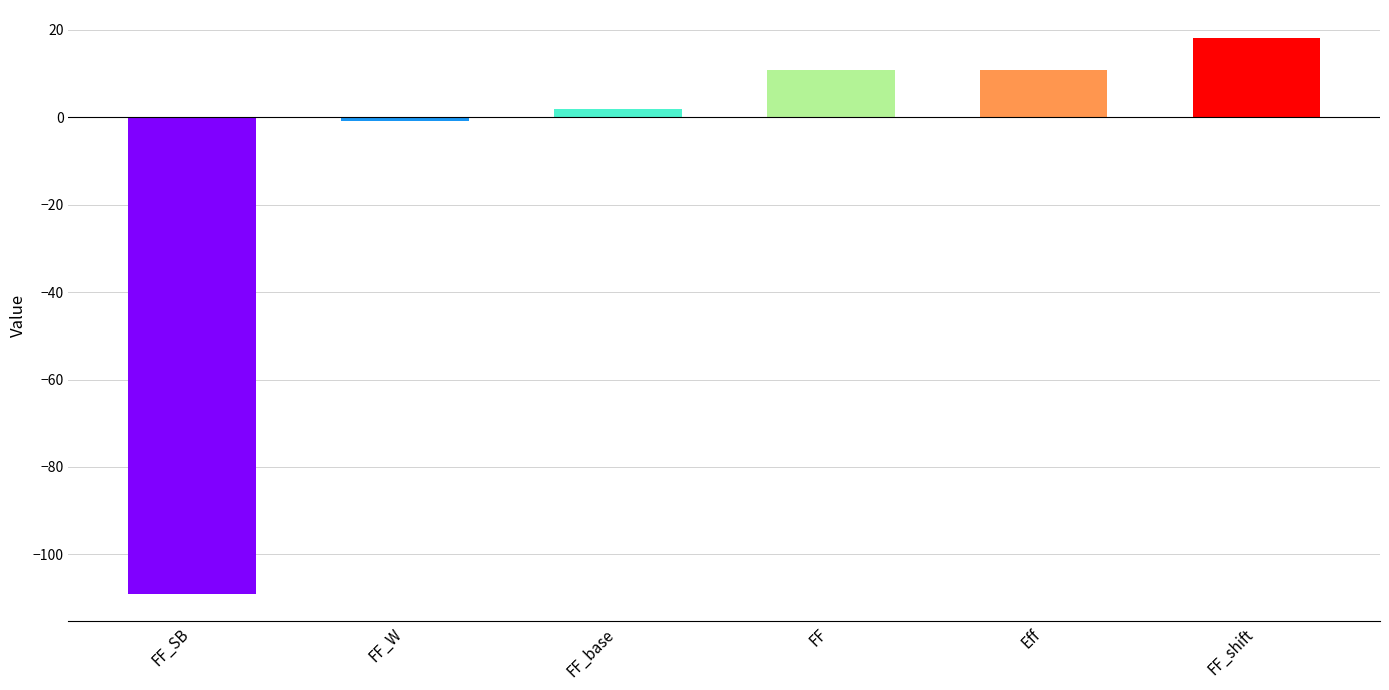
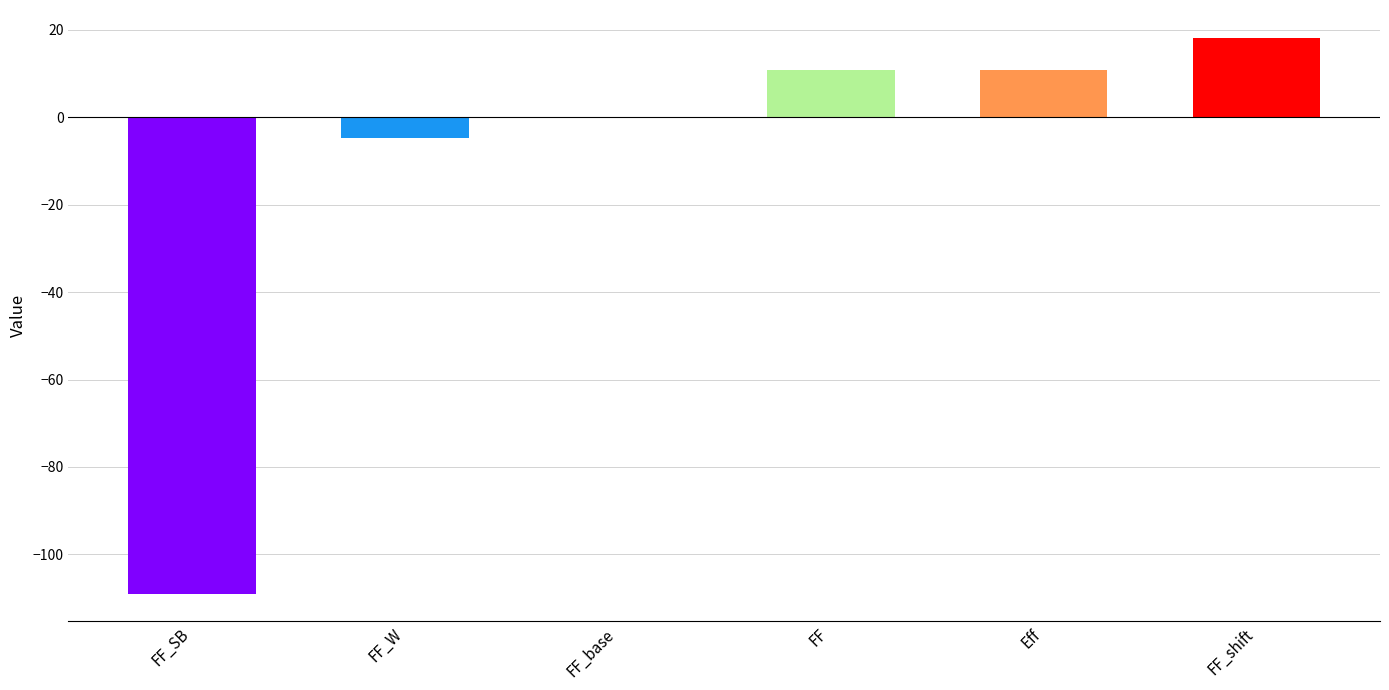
  {
    "FF_SB": -109,
-   "FF_W": -1,
-   "FF_base": 2,
+   "FF_W": -5,
+   "FF_base": 0,
    "FF": 11,
    "Eff": 11,
    "FF_shift": 18
  }
